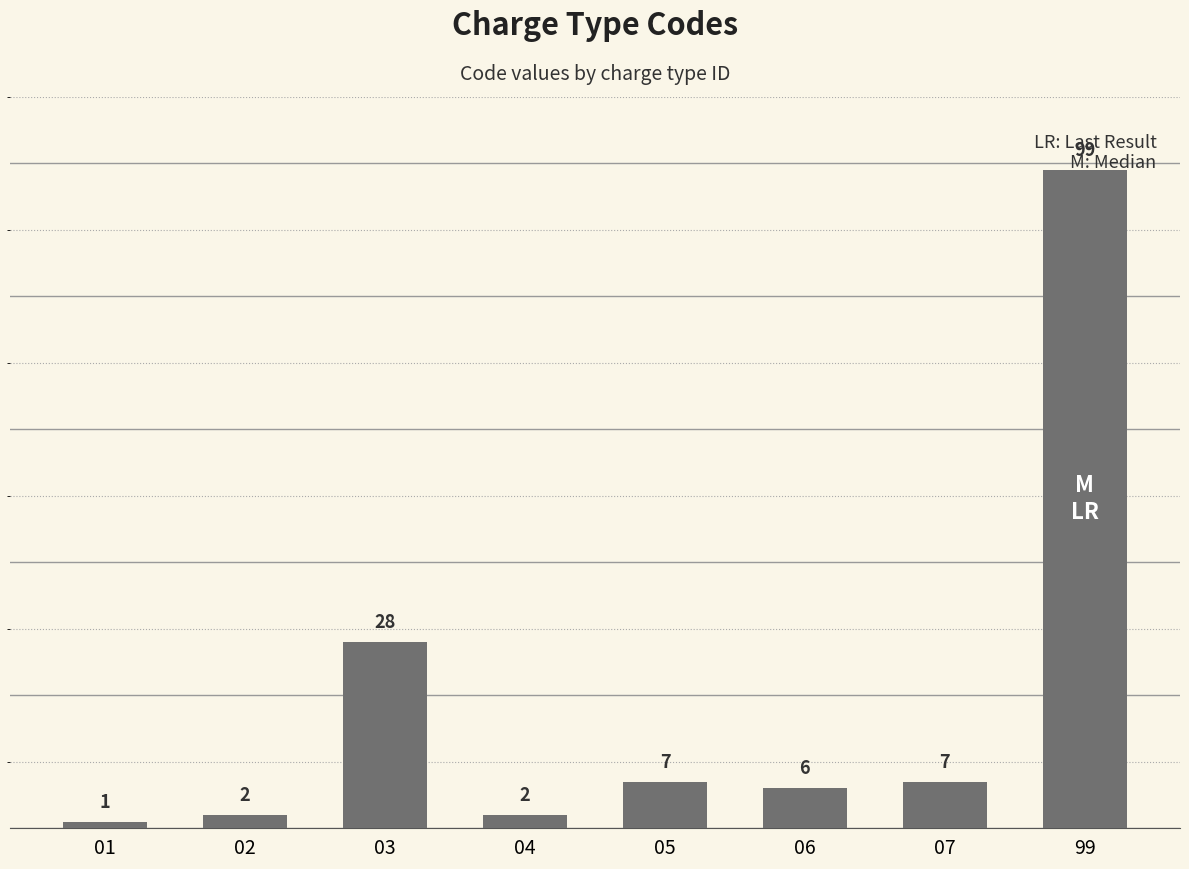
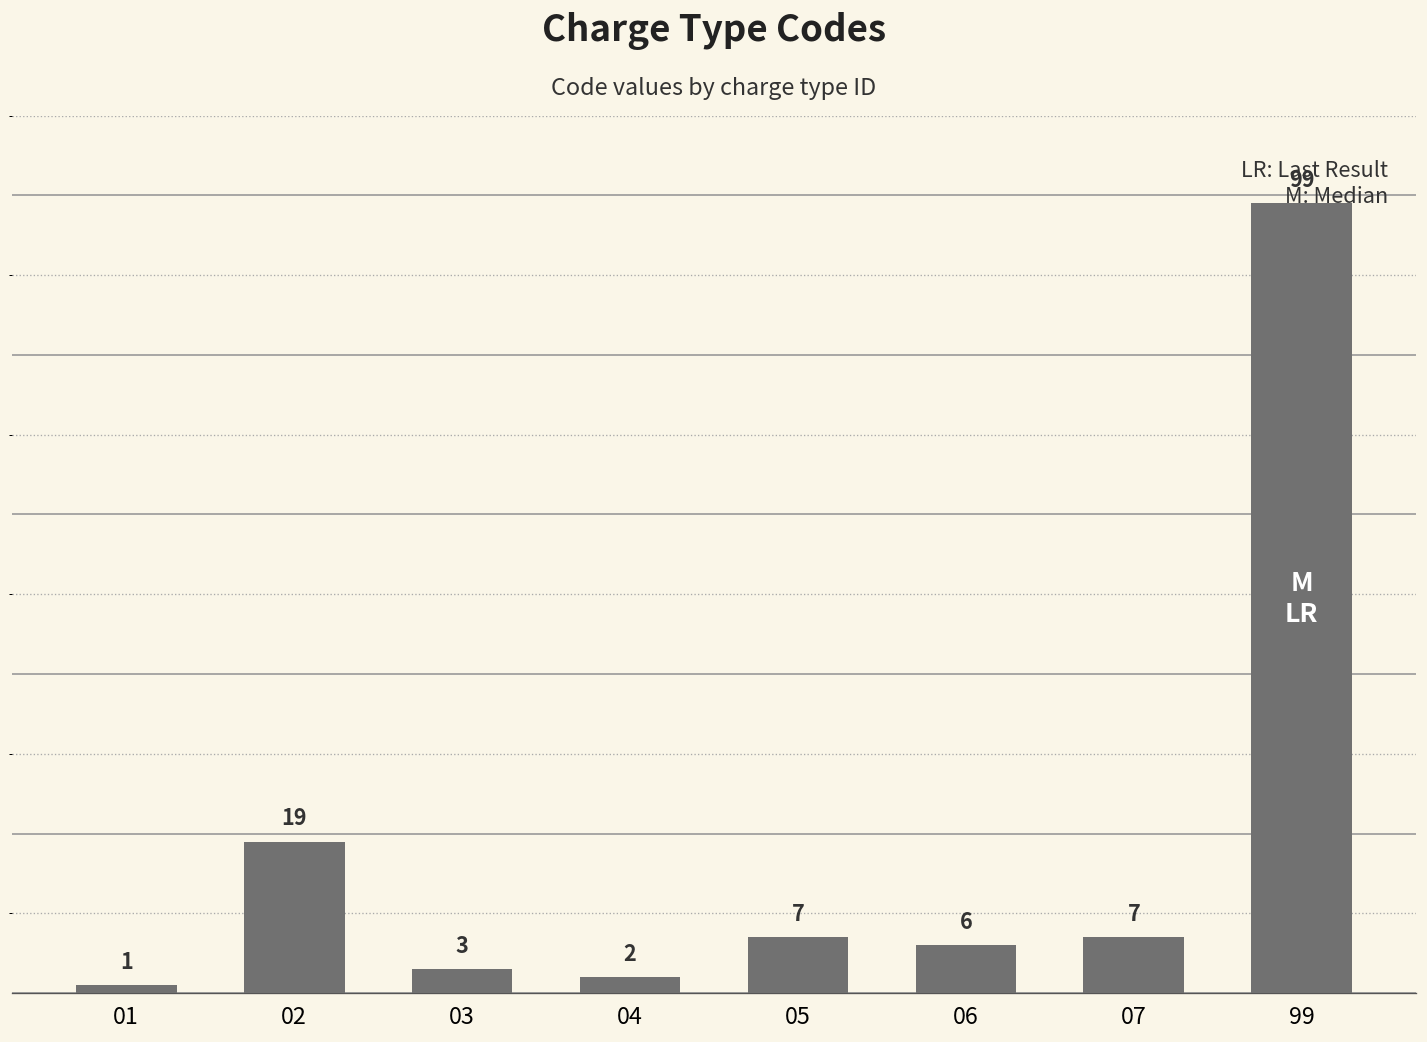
  {
    "01": 1,
-   "02": 2,
-   "03": 28,
+   "02": 19,
+   "03": 3,
    "04": 2,
    "05": 7,
    "06": 6,
    "07": 7
  }
